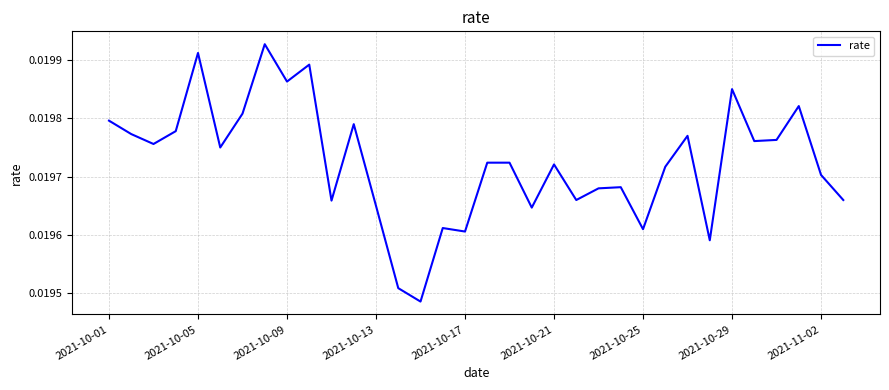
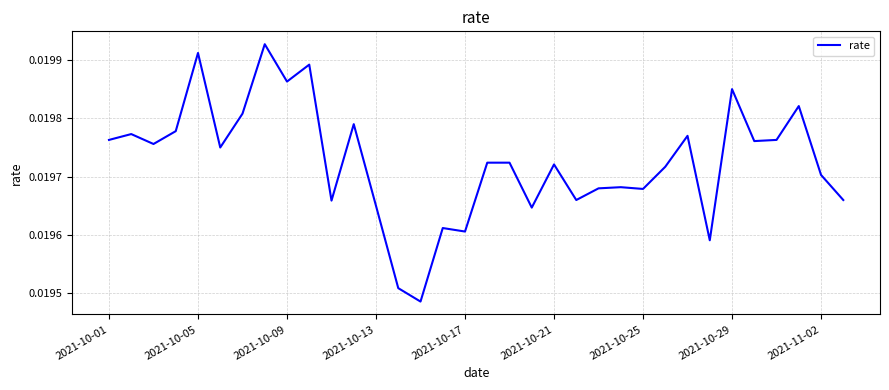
  {
-   "2021-10-01": 0.01980,
+   "2021-10-01": 0.01976,
    "2021-10-05": 0.01991,
    "2021-10-09": 0.01986,
    "2021-10-13": 0.01965,
    "2021-10-17": 0.01961,
    "2021-10-21": 0.01972,
-   "2021-10-25": 0.01961,
+   "2021-10-25": 0.01968,
    "2021-10-29": 0.01985,
    "2021-11-02": 0.01970
  }
